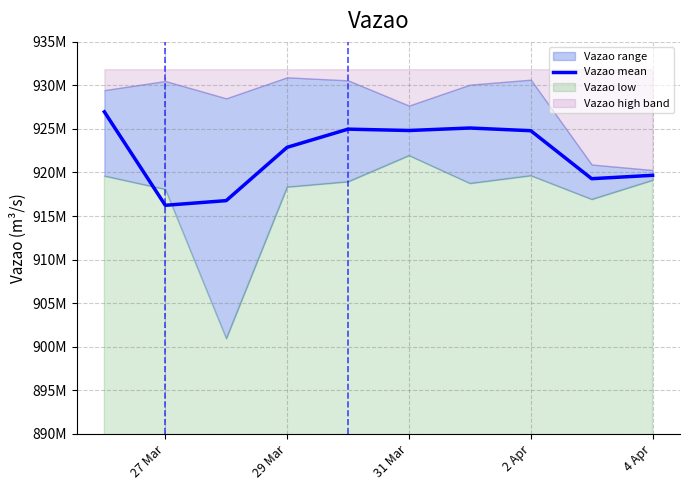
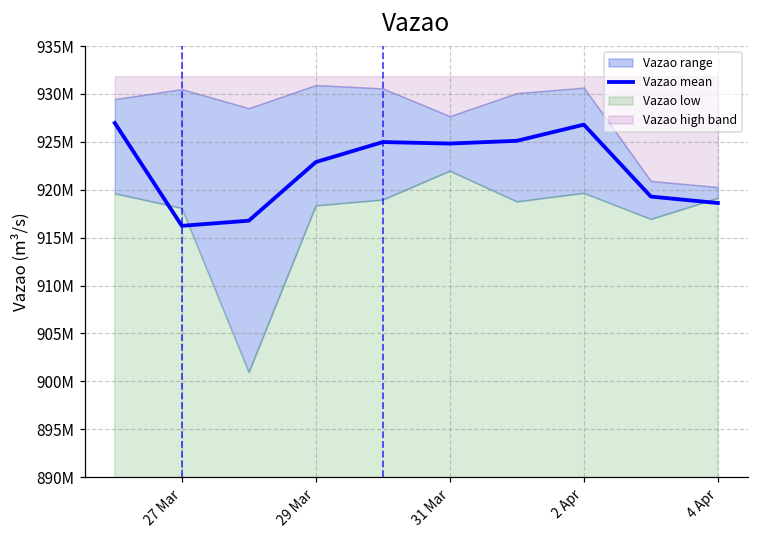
  {
    "Vazao mean": {
      "27 Mar": 916000000,
      "29 Mar": 923000000,
      "31 Mar": 925000000,
-     "2 Apr": 925000000,
-     "4 Apr": 920000000
+     "2 Apr": 927000000,
+     "4 Apr": 919000000
    }
  }
